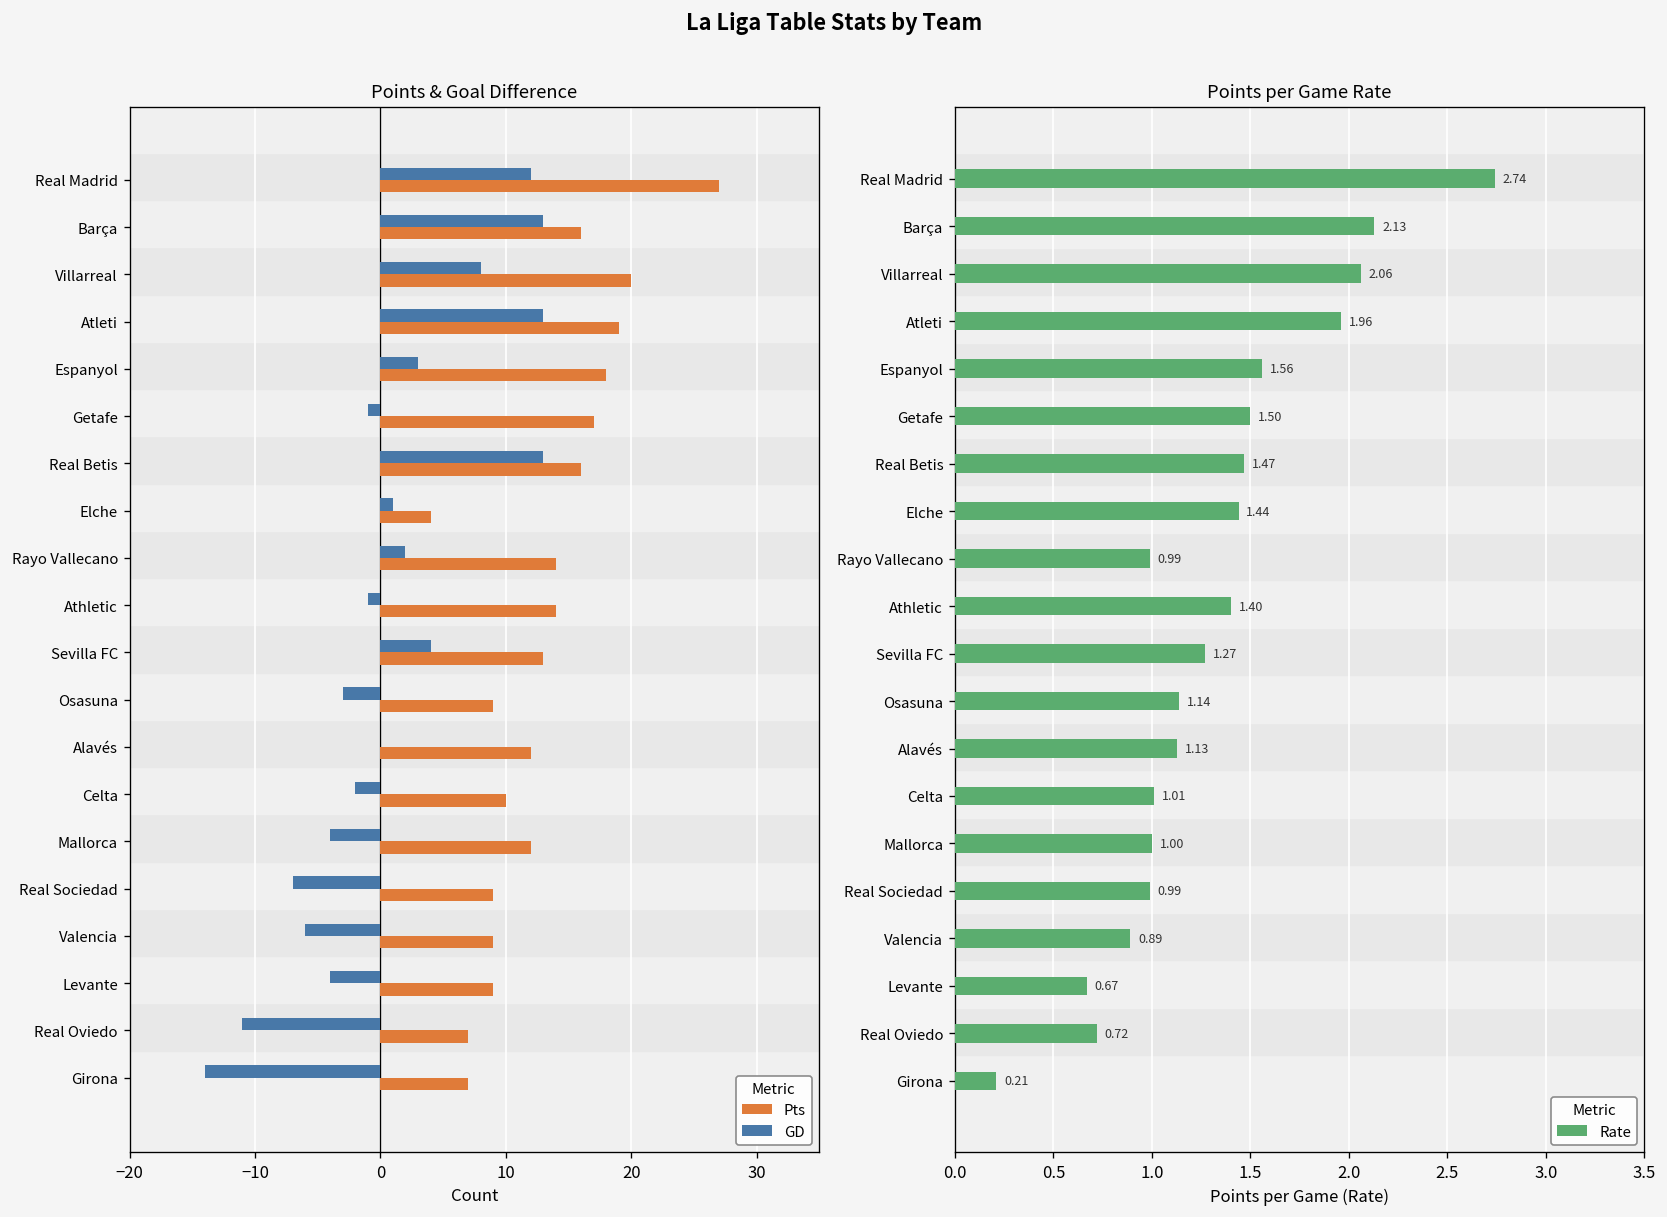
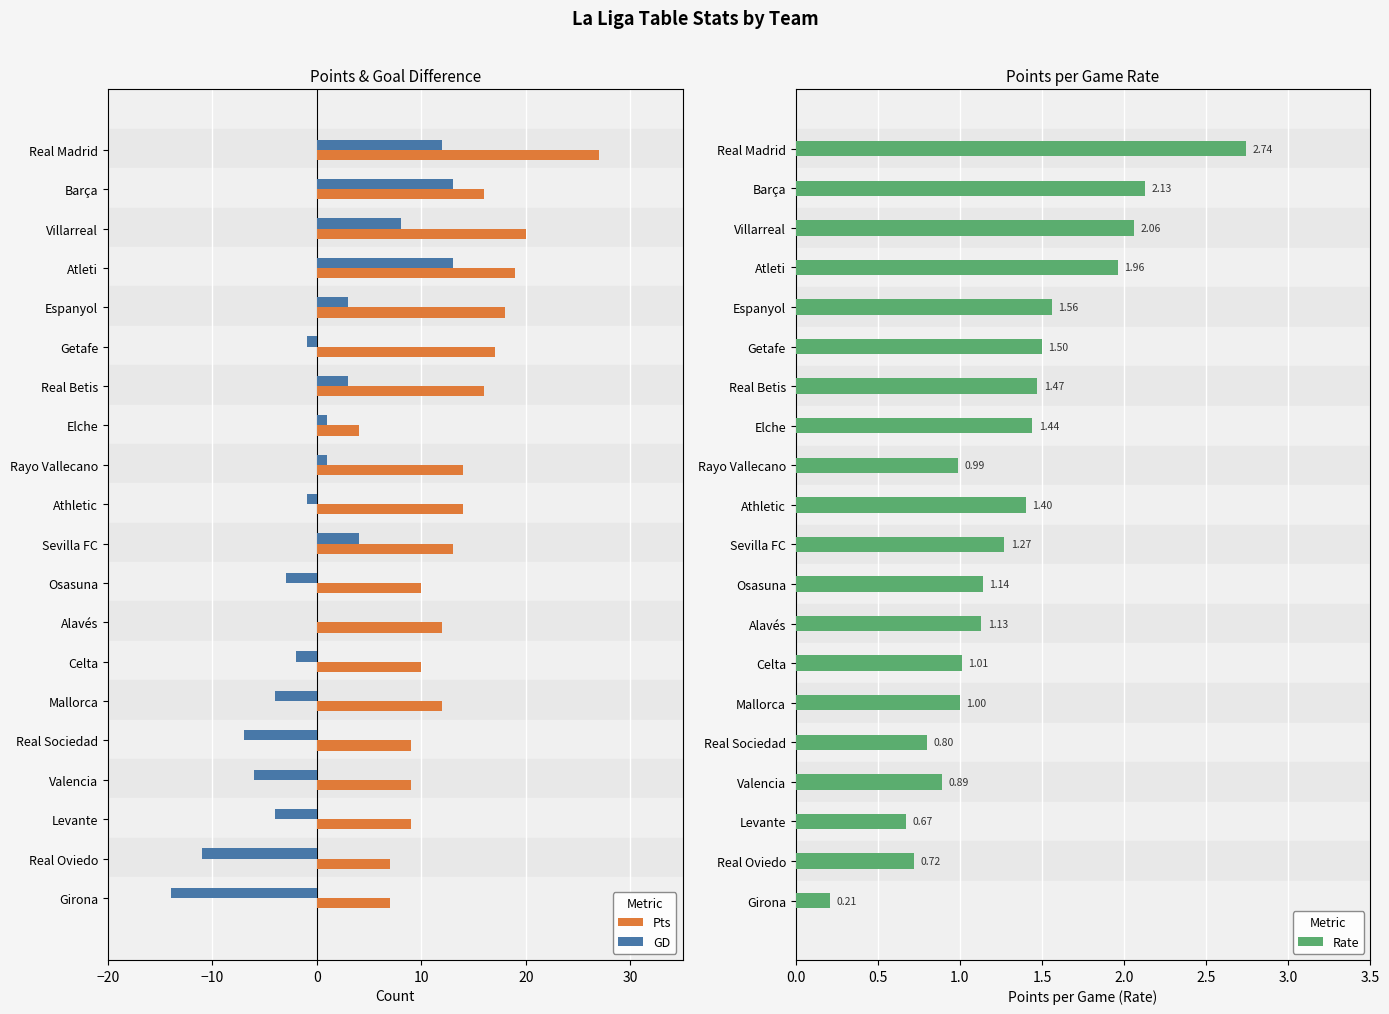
  {
    "Points & Goal Difference": {
      "Pts": {
        "Real Madrid": 27,
        "Barça": 16,
        "Villarreal": 20,
        "Atleti": 19,
        "Espanyol": 18,
        "Getafe": 17,
        "Real Betis": 16,
        "Elche": 4,
        "Rayo Vallecano": 14,
        "Athletic": 14,
        "Sevilla FC": 13,
-       "Osasuna": 9,
+       "Osasuna": 10,
        "Alavés": 12,
        "Celta": 10,
        "Mallorca": 12,
        "Real Sociedad": 9,
        "Valencia": 9,
        "Levante": 9,
        "Real Oviedo": 7,
        "Girona": 7
      },
      "GD": {
        "Real Madrid": 12,
        "Barça": 13,
        "Villarreal": 8,
        "Atleti": 13,
        "Espanyol": 3,
        "Getafe": -1,
-       "Real Betis": 13,
+       "Real Betis": 3,
        "Elche": 1,
-       "Rayo Vallecano": 2,
+       "Rayo Vallecano": 1,
        "Athletic": -1,
        "Sevilla FC": 4,
        "Osasuna": -3,
        "Alavés": 0,
        "Celta": -2,
        "Mallorca": -4,
        "Real Sociedad": -7,
        "Valencia": -6,
        "Levante": -4,
        "Real Oviedo": -11,
        "Girona": -14
      }
    },
    "Points per Game Rate": {
      "Real Madrid": 2.74,
      "Barça": 2.13,
      "Villarreal": 2.06,
      "Atleti": 1.96,
      "Espanyol": 1.56,
      "Getafe": 1.50,
      "Real Betis": 1.47,
      "Elche": 1.44,
      "Rayo Vallecano": 0.99,
      "Athletic": 1.40,
      "Sevilla FC": 1.27,
      "Osasuna": 1.14,
      "Alavés": 1.13,
      "Celta": 1.01,
      "Mallorca": 1.00,
-     "Real Sociedad": 0.99,
+     "Real Sociedad": 0.80,
      "Valencia": 0.89,
      "Levante": 0.67,
      "Real Oviedo": 0.72,
      "Girona": 0.21
    }
  }
